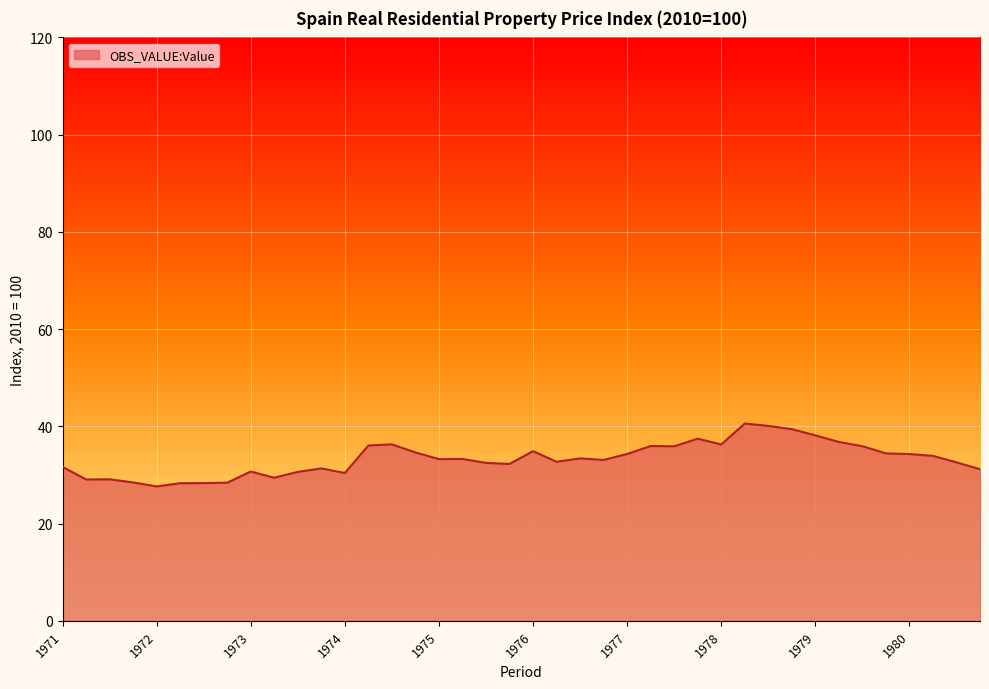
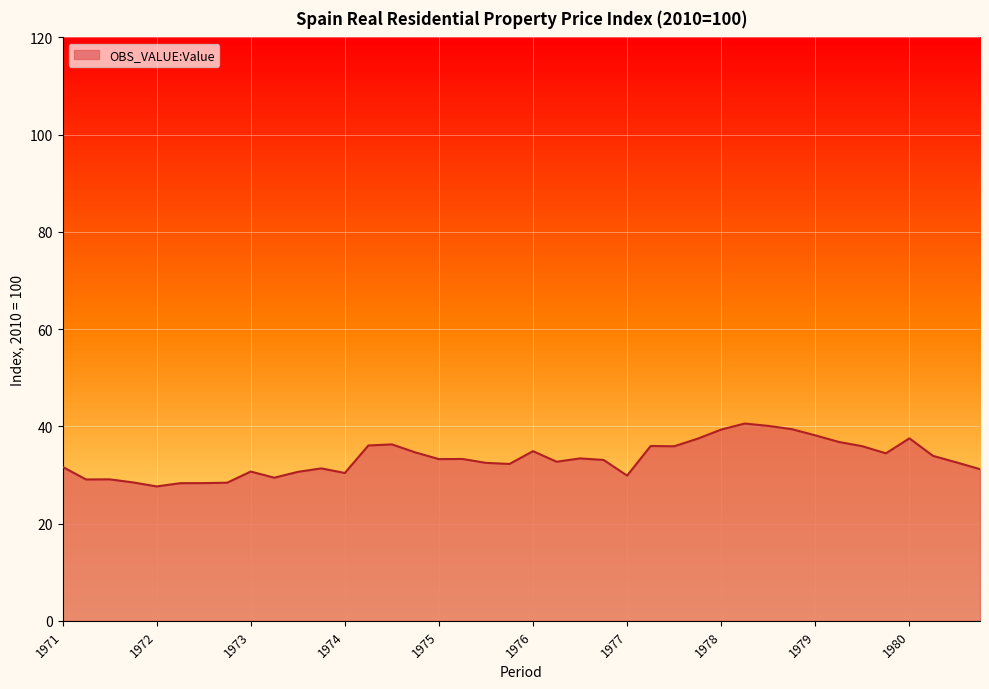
  {
    "1971": 32,
    "1972": 28,
    "1973": 31,
    "1974": 30,
    "1975": 33,
    "1976": 35,
-   "1977": 34,
-   "1978": 36,
+   "1977": 30,
+   "1978": 39,
    "1979": 38,
-   "1980": 34
+   "1980": 38
  }
